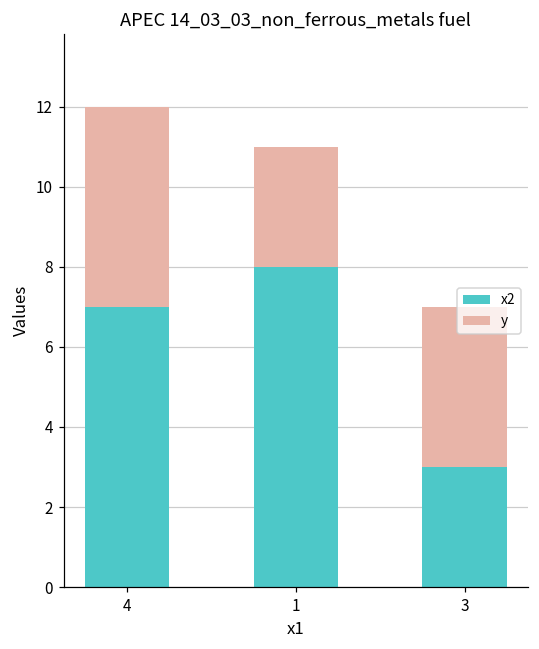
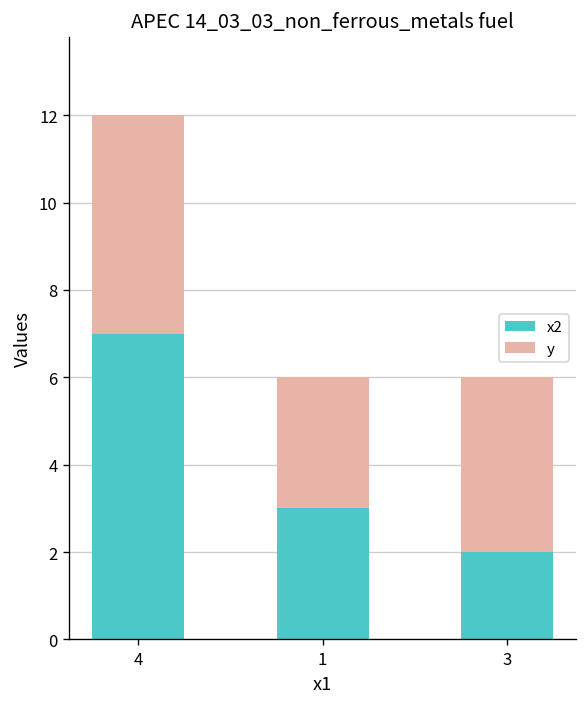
  {
    "x2": {
      "4": 7,
-     "1": 8,
-     "3": 3
+     "1": 3,
+     "3": 2
    },
    "y": {
      "4": 5,
      "1": 3
    }
  }
